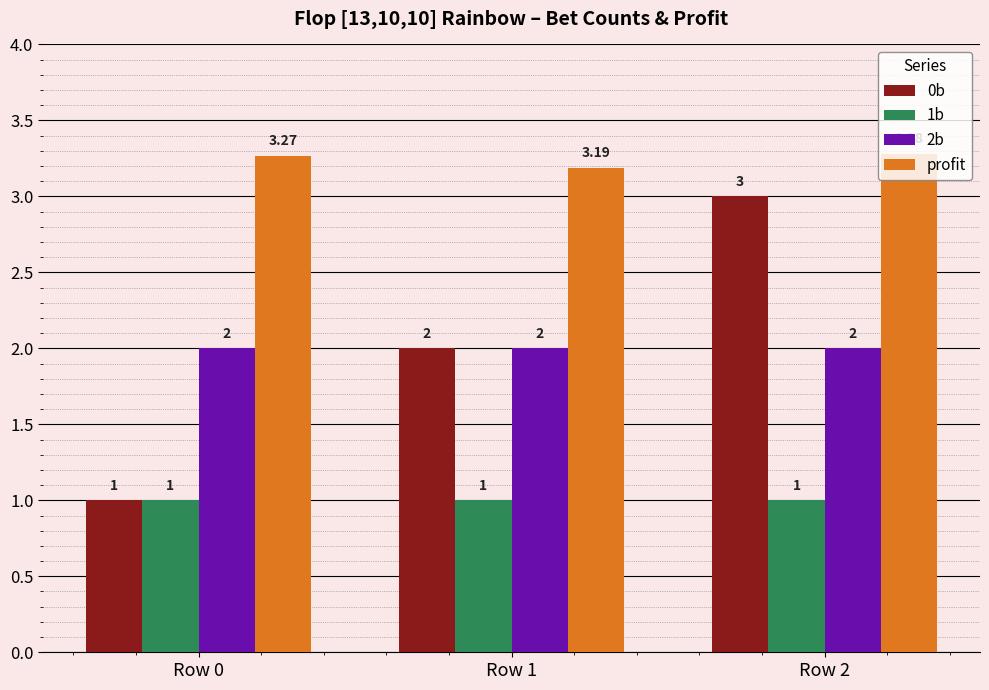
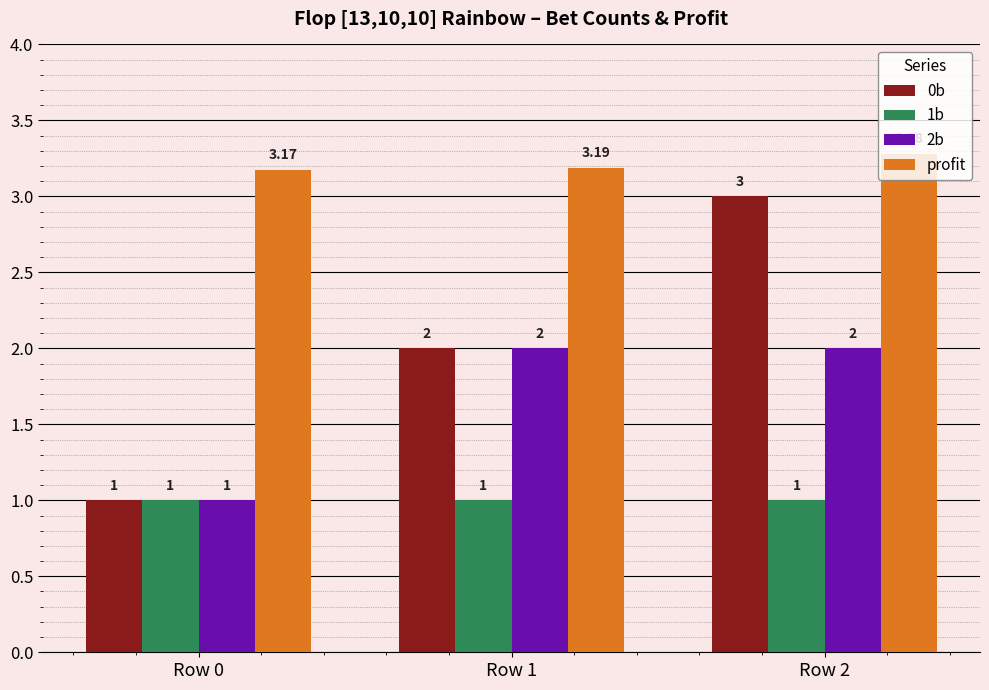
  {
    "0b": {
      "Row 0": 1,
      "Row 1": 2,
      "Row 2": 3
    },
    "1b": {
      "Row 0": 1,
      "Row 1": 1,
      "Row 2": 1
    },
    "2b": {
-     "Row 0": 2,
+     "Row 0": 1,
      "Row 1": 2,
      "Row 2": 2
    },
    "profit": {
-     "Row 0": 3.27,
+     "Row 0": 3.17,
      "Row 1": 3.19
    }
  }
